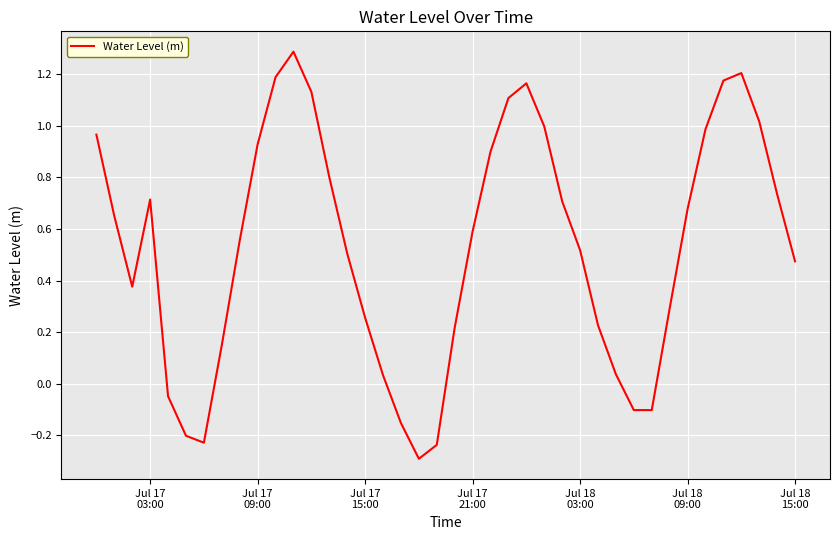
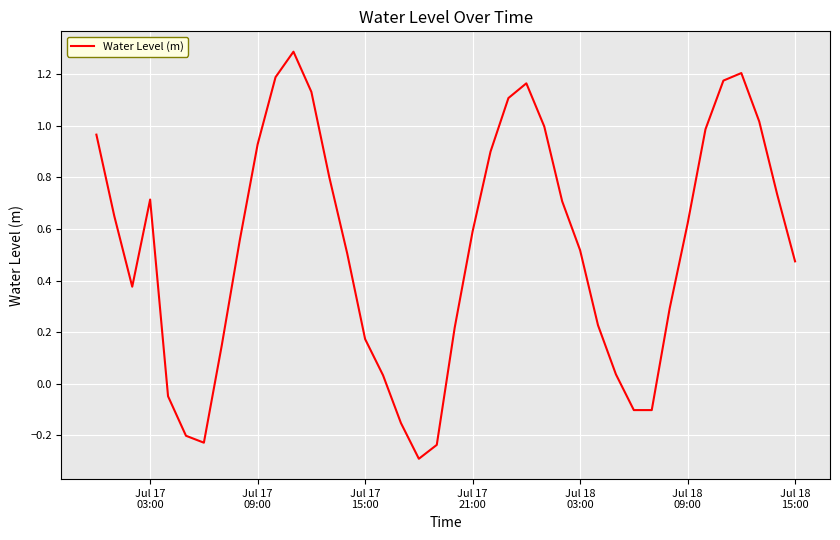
  {
    "Jul 17 03:00": 0.71,
    "Jul 17 09:00": 0.93,
-   "Jul 17 15:00": 0.26,
+   "Jul 17 15:00": 0.17,
    "Jul 17 21:00": 0.59,
    "Jul 18 03:00": 0.52,
-   "Jul 18 09:00": 0.68,
+   "Jul 18 09:00": 0.62,
    "Jul 18 15:00": 0.47
  }
